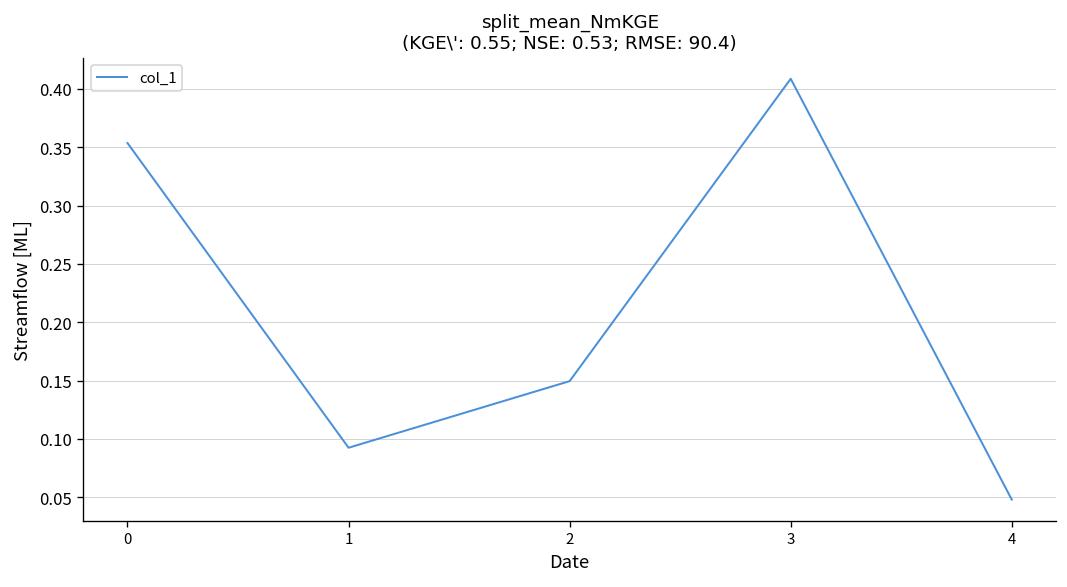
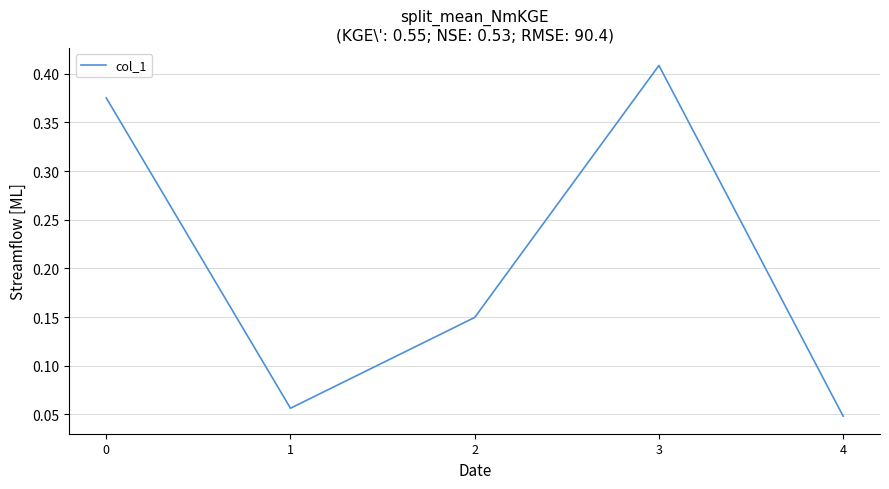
  {
-   "0": 0.35,
-   "1": 0.09,
+   "0": 0.38,
+   "1": 0.06,
    "2": 0.15,
    "3": 0.41,
    "4": 0.05
  }
